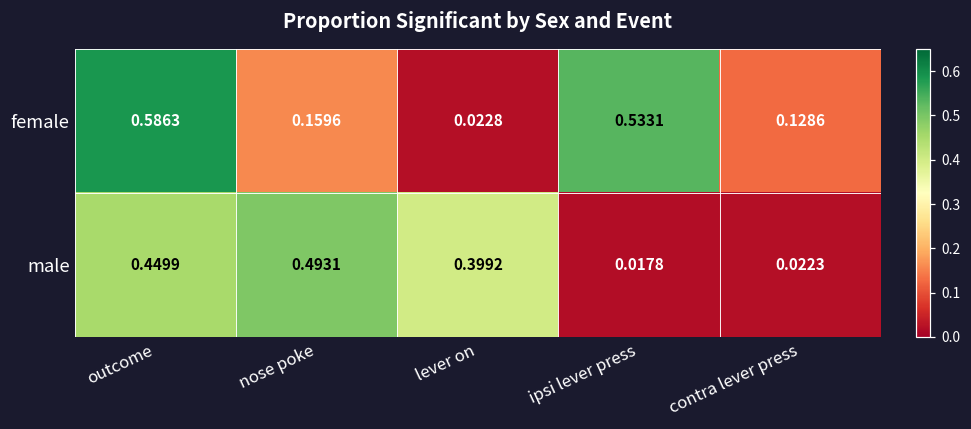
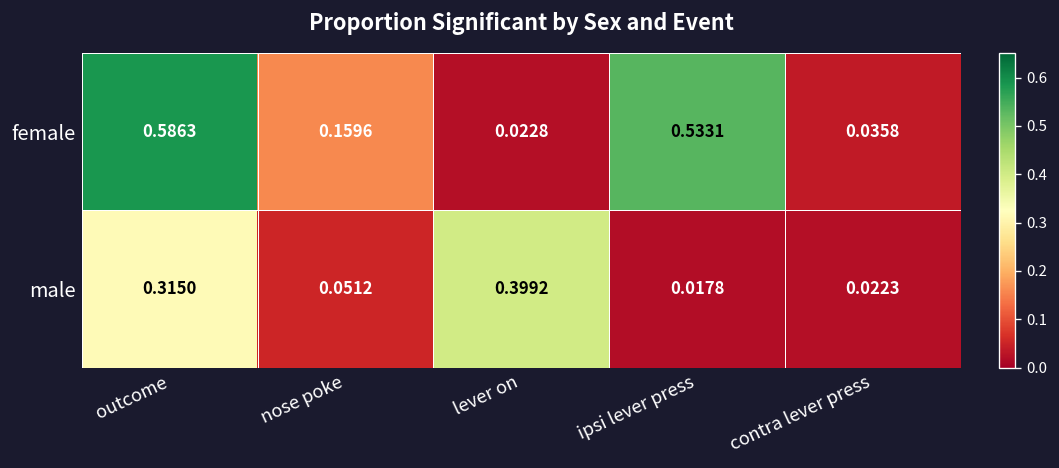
  {
    "female": {
      "outcome": 0.5863,
      "nose poke": 0.1596,
      "lever on": 0.0228,
      "ipsi lever press": 0.5331,
-     "contra lever press": 0.1286
+     "contra lever press": 0.0358
    },
    "male": {
-     "outcome": 0.4499,
-     "nose poke": 0.4931,
+     "outcome": 0.3150,
+     "nose poke": 0.0512,
      "lever on": 0.3992,
      "ipsi lever press": 0.0178,
      "contra lever press": 0.0223
    }
  }
